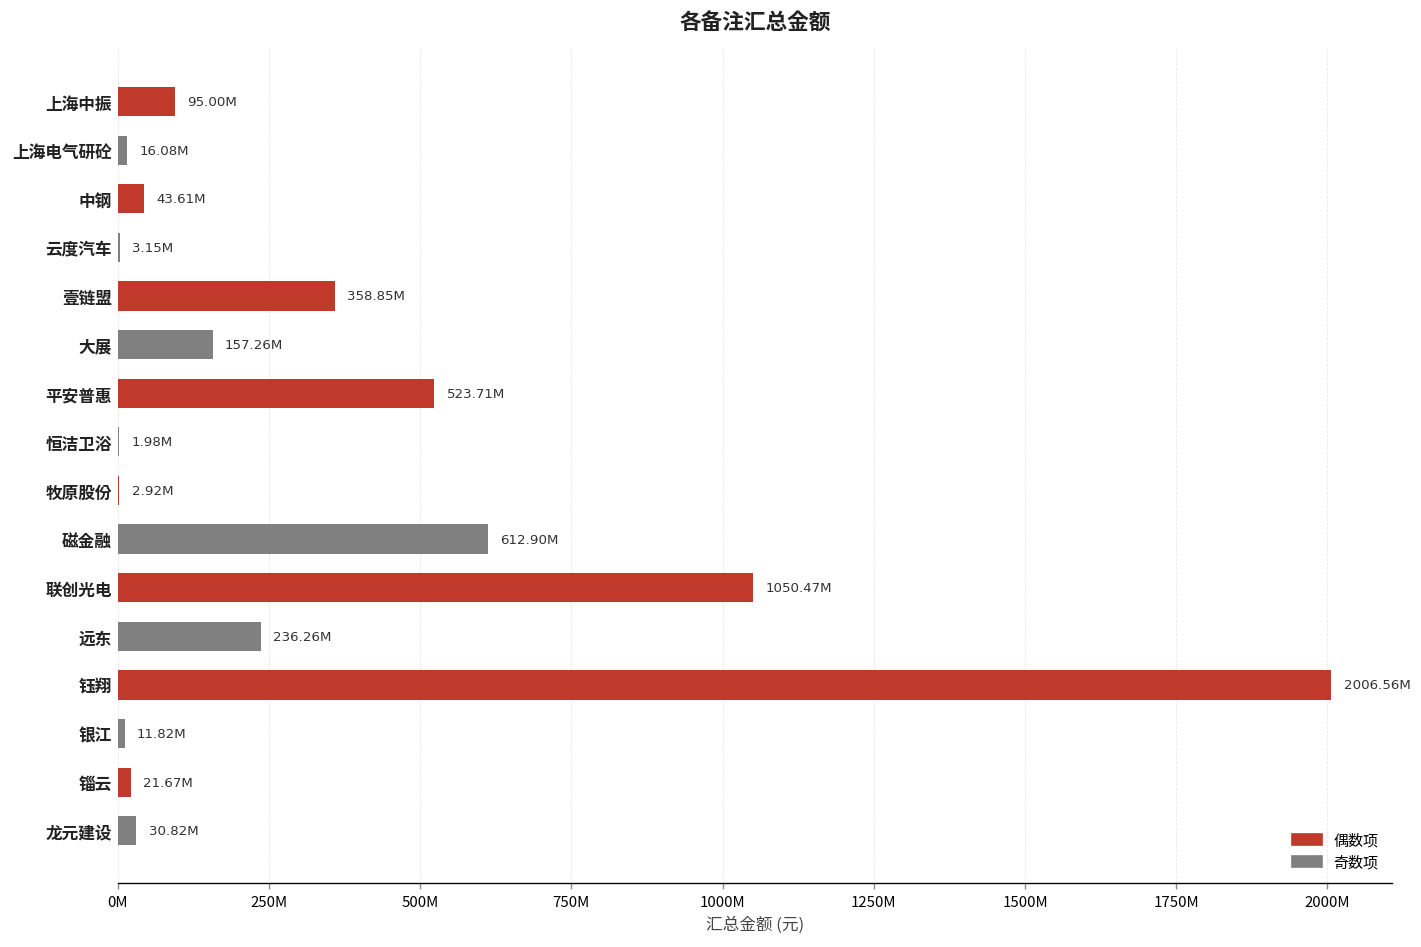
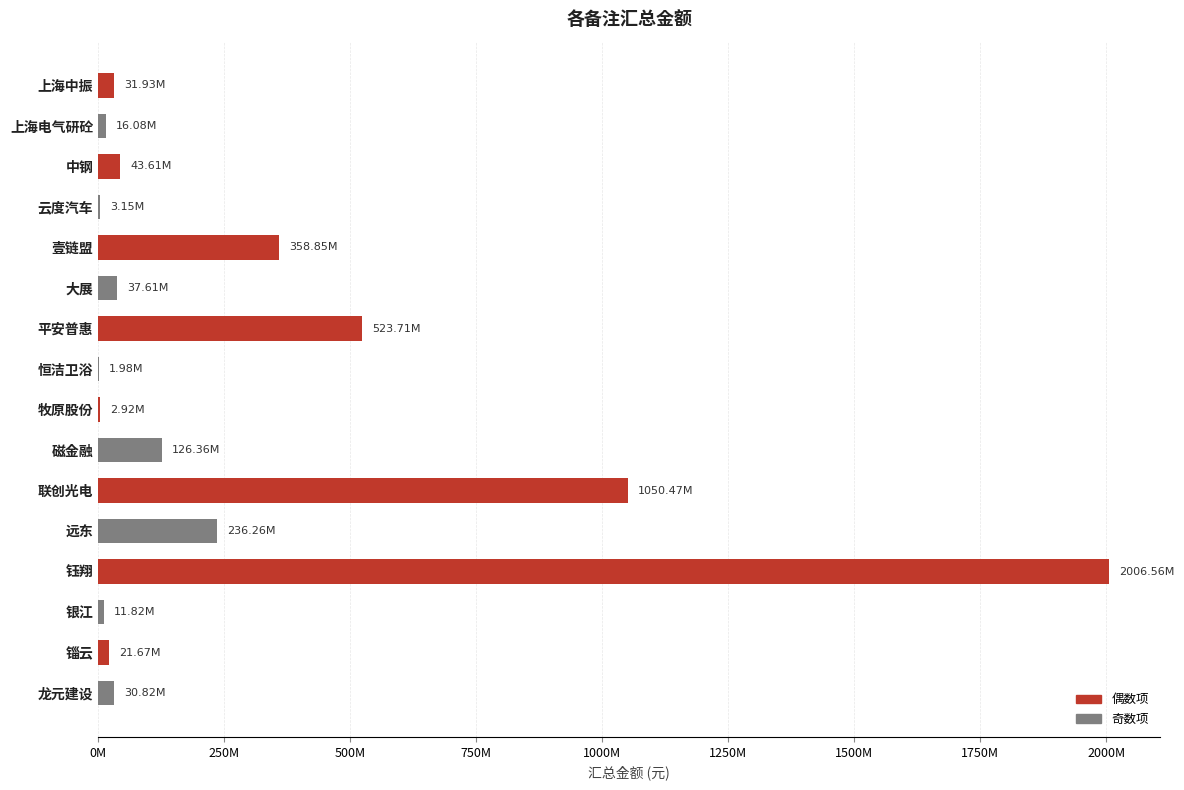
  {
-   "上海中振": "95.00M",
+   "上海中振": "31.93M",
    "上海电气研砼": "16.08M",
    "中钢": "43.61M",
    "云度汽车": "3.15M",
    "壹链盟": "358.85M",
-   "大展": "157.26M",
+   "大展": "37.61M",
    "平安普惠": "523.71M",
    "恒洁卫浴": "1.98M",
    "牧原股份": "2.92M",
-   "磁金融": "612.90M",
+   "磁金融": "126.36M",
    "联创光电": "1050.47M",
    "远东": "236.26M",
    "钰翔": "2006.56M",
    "银江": "11.82M",
    "锱云": "21.67M",
    "龙元建设": "30.82M"
  }
